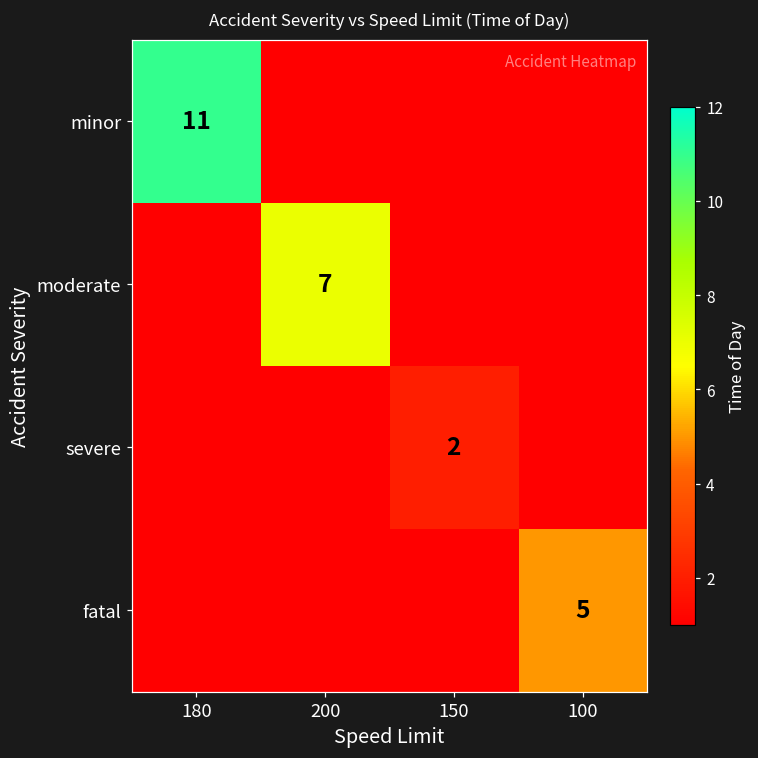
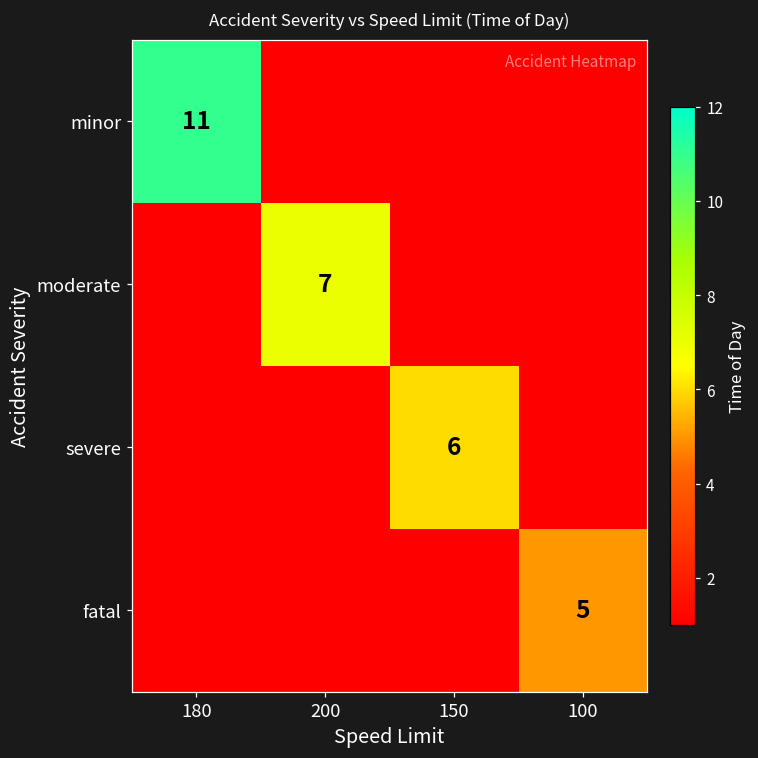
  {
    "minor": {
      "180": 11
    },
    "moderate": {
      "200": 7
    },
    "severe": {
-     "150": 2
+     "150": 6
    },
    "fatal": {
      "100": 5
    }
  }
